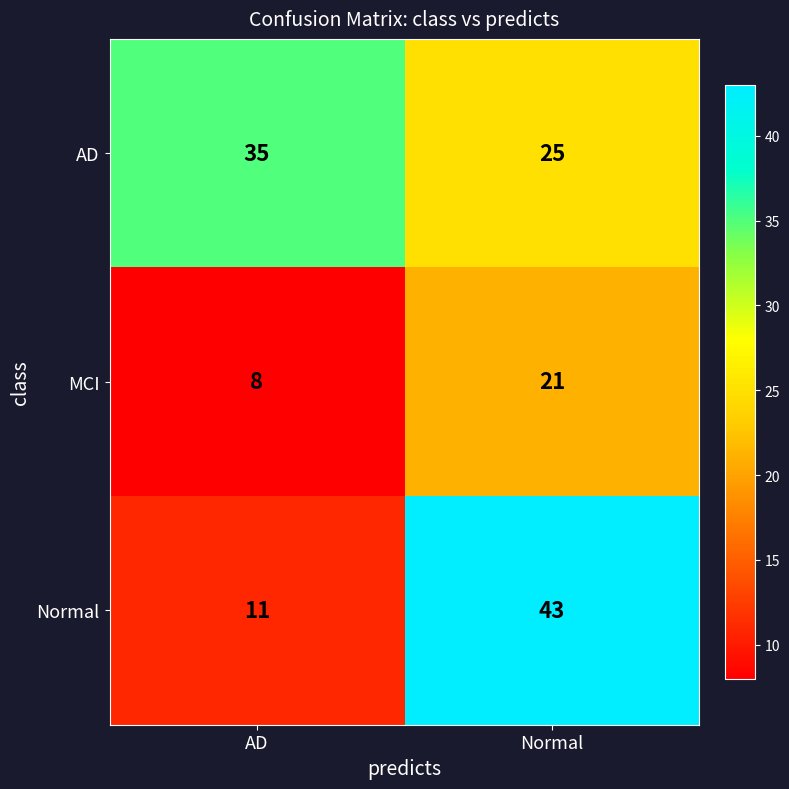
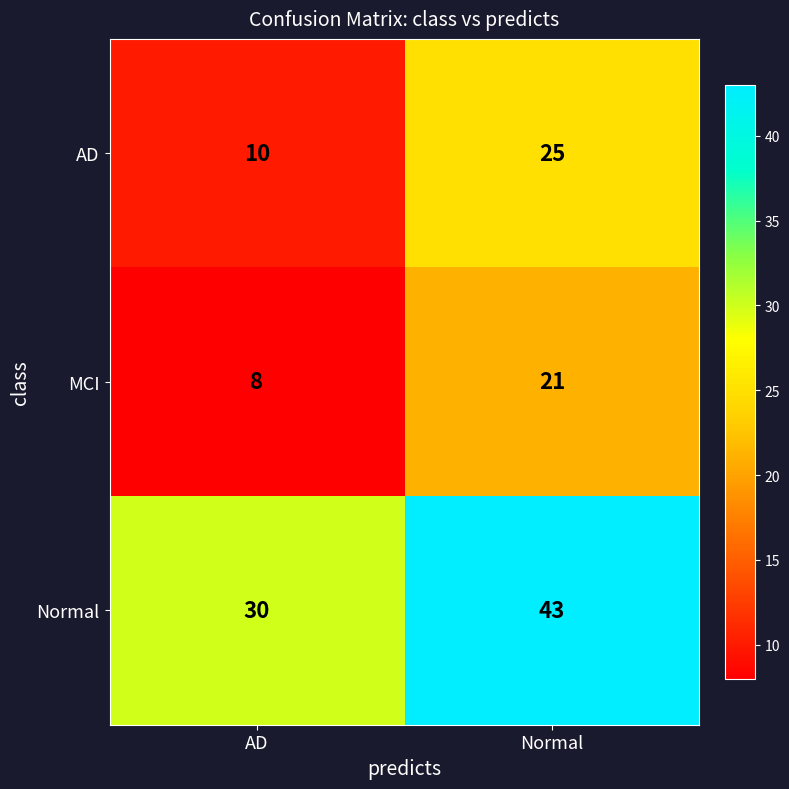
  {
    "AD": {
-     "AD": 35,
+     "AD": 10,
      "Normal": 25
    },
    "MCI": {
      "AD": 8,
      "Normal": 21
    },
    "Normal": {
-     "AD": 11,
+     "AD": 30,
      "Normal": 43
    }
  }
